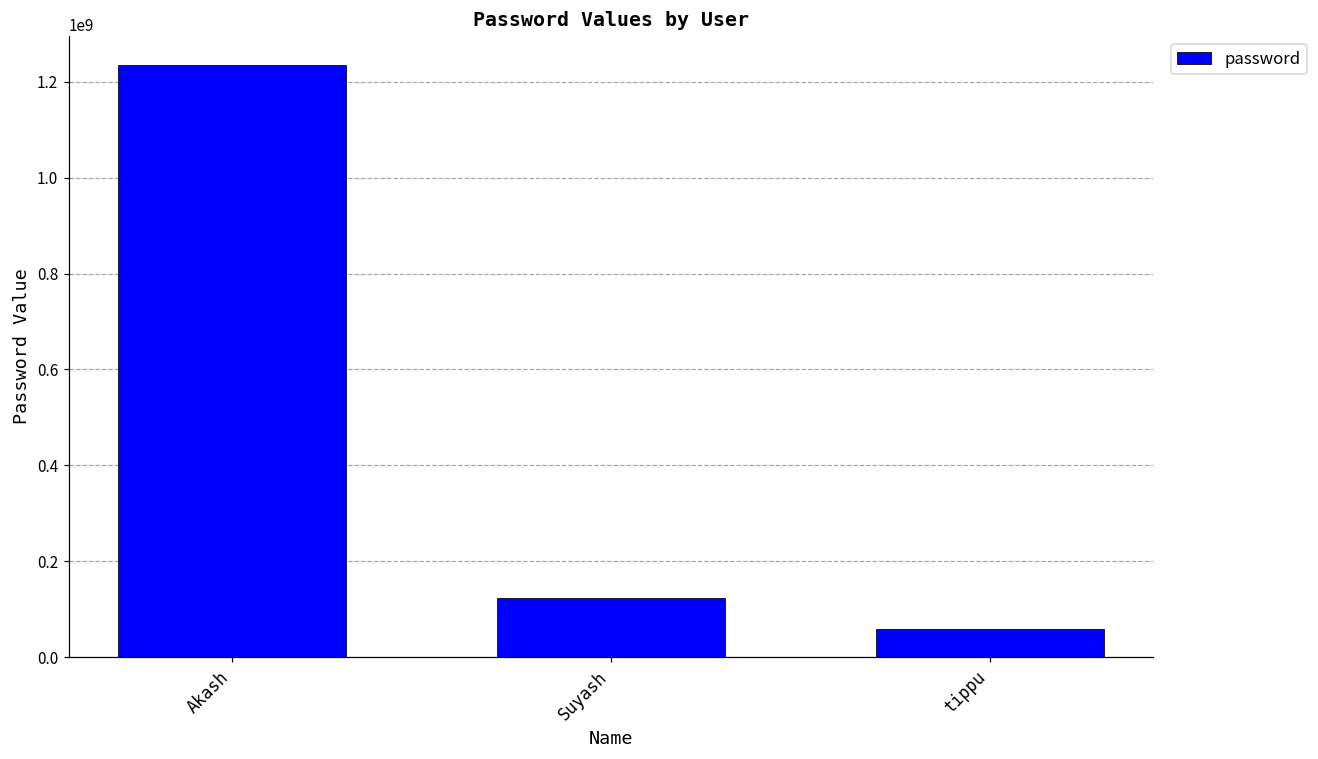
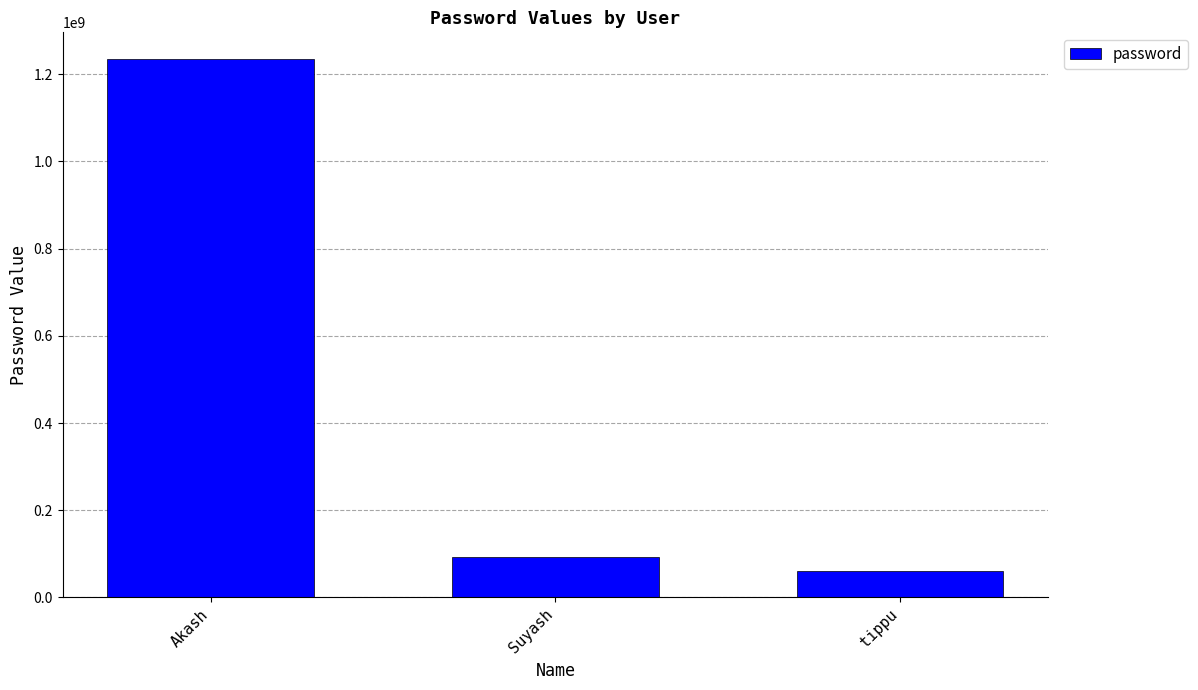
  {
    "Akash": 1230000000,
-   "Suyash": 120000000,
+   "Suyash": 90000000,
    "tippu": 60000000
  }
